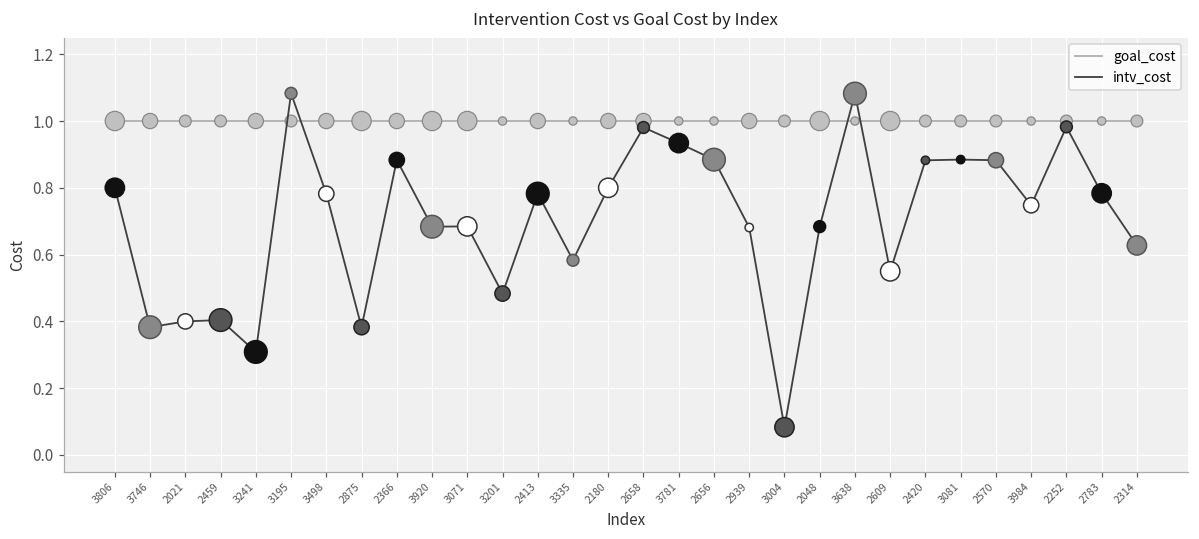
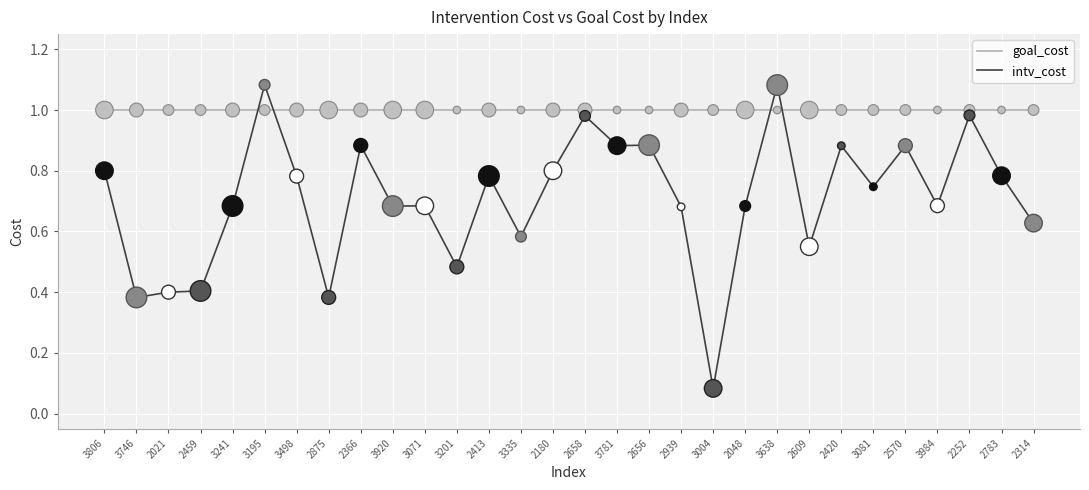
  {
    "goal_cost": {
      "3806": 1.00,
      "3746": 1.00,
      "2021": 1.00,
      "2459": 1.00,
      "3241": 1.00,
      "3195": 1.00,
      "3498": 1.00,
      "2875": 1.00,
      "2366": 1.00,
      "3920": 1.00,
      "3071": 1.00,
      "3201": 1.00,
      "2413": 1.00,
      "3335": 1.00,
      "2180": 1.00,
      "2658": 1.00,
      "3781": 1.00,
      "2656": 1.00,
      "2939": 1.00,
      "3004": 1.00,
      "2048": 1.00,
      "3638": 1.00,
      "2609": 1.00,
      "2420": 1.00,
      "3081": 1.00,
      "2570": 1.00,
      "3984": 1.00,
      "2252": 1.00,
      "2783": 1.00,
      "2314": 1.00
    },
    "intv_cost": {
      "3806": 0.80,
      "3746": 0.38,
      "2021": 0.40,
      "2459": 0.40,
-     "3241": 0.31,
+     "3241": 0.68,
      "3195": 1.08,
      "3498": 0.78,
      "2875": 0.38,
      "2366": 0.88,
      "3920": 0.68,
      "3071": 0.68,
      "3201": 0.48,
      "2413": 0.78,
      "3335": 0.58,
      "2180": 0.80,
      "2658": 0.98,
-     "3781": 0.93,
+     "3781": 0.88,
      "2656": 0.88,
      "2939": 0.68,
      "3004": 0.08,
      "2048": 0.68,
      "3638": 1.08,
      "2609": 0.55,
      "2420": 0.88,
-     "3081": 0.88,
+     "3081": 0.75,
      "2570": 0.88,
-     "3984": 0.75,
+     "3984": 0.68,
      "2252": 0.98,
      "2783": 0.78,
      "2314": 0.63
    }
  }
